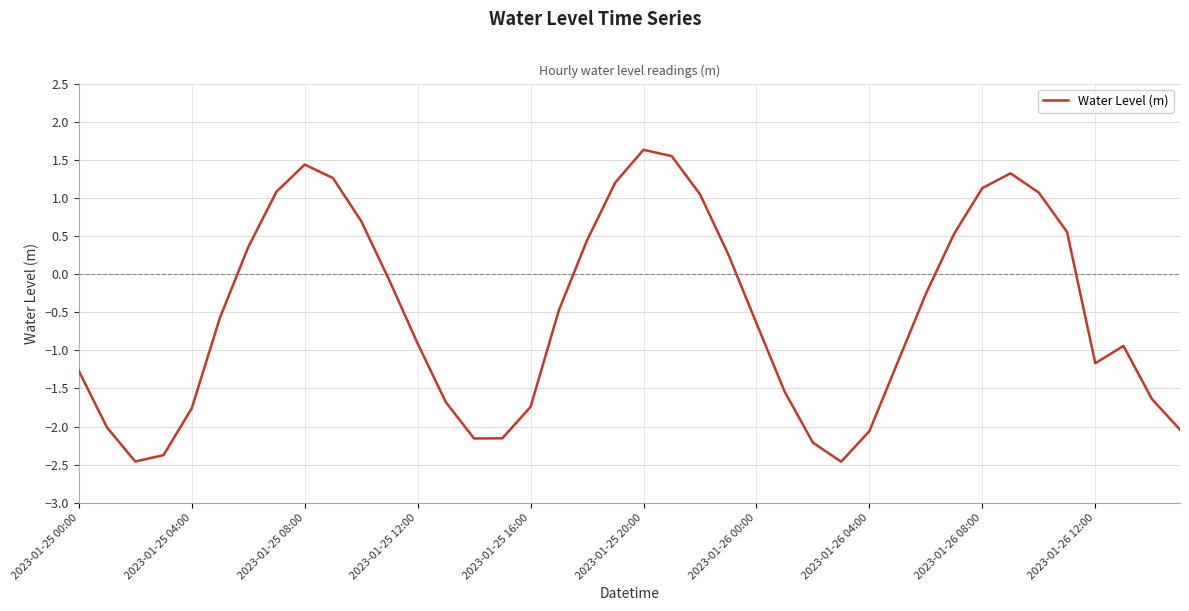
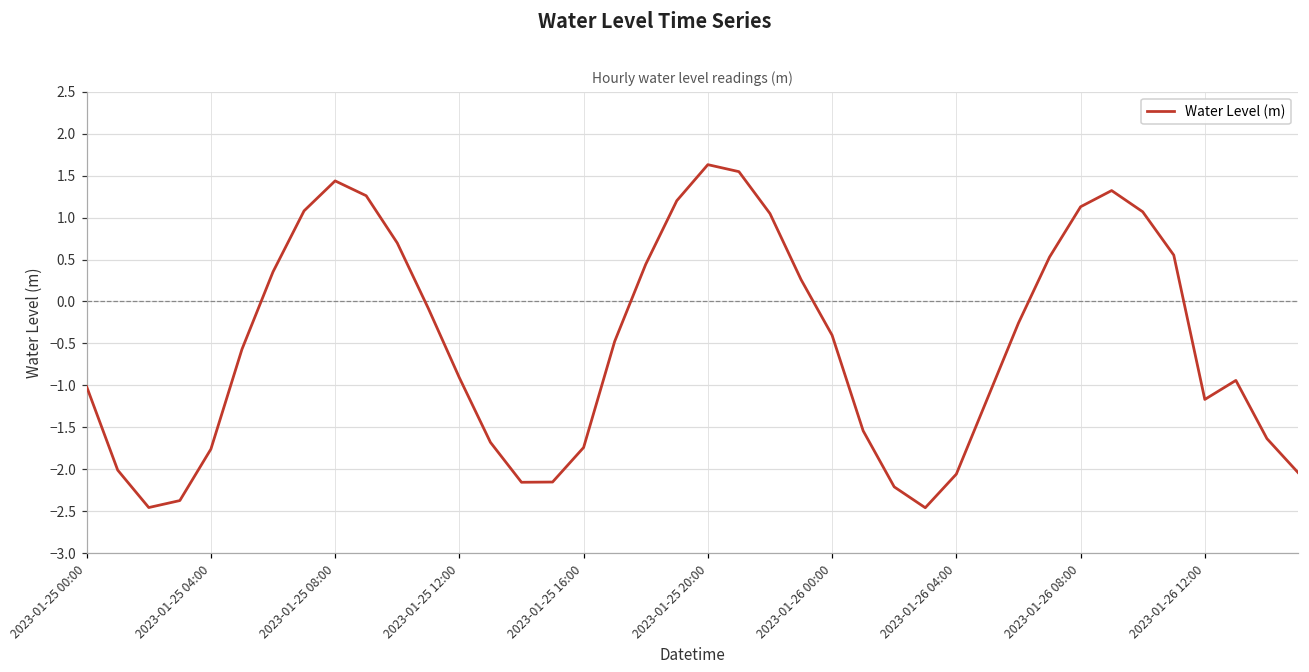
  {
-   "2023-01-25 00:00": -1.3,
+   "2023-01-25 00:00": -1.0,
    "2023-01-25 04:00": -1.8,
    "2023-01-25 08:00": 1.4,
    "2023-01-25 12:00": -0.9,
    "2023-01-25 16:00": -1.7,
    "2023-01-25 20:00": 1.6,
-   "2023-01-26 00:00": -0.6,
+   "2023-01-26 00:00": -0.4,
    "2023-01-26 04:00": -2.1,
    "2023-01-26 08:00": 1.1,
    "2023-01-26 12:00": -1.2
  }
